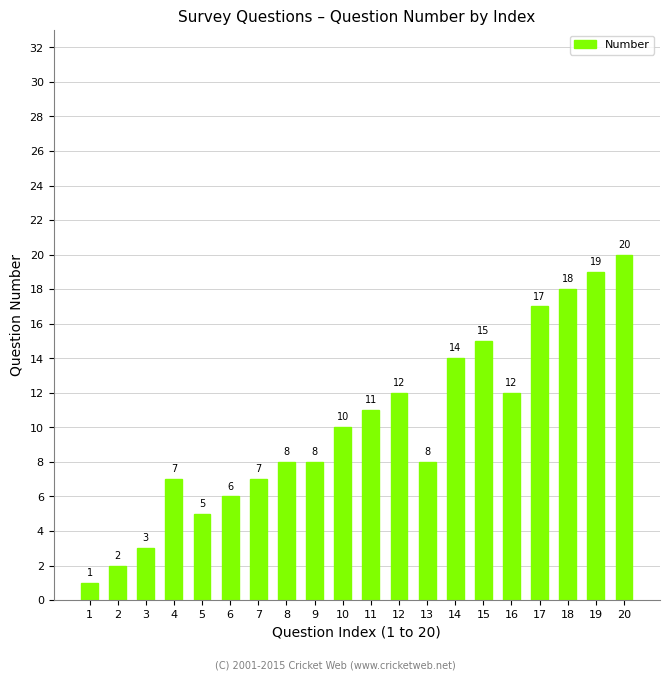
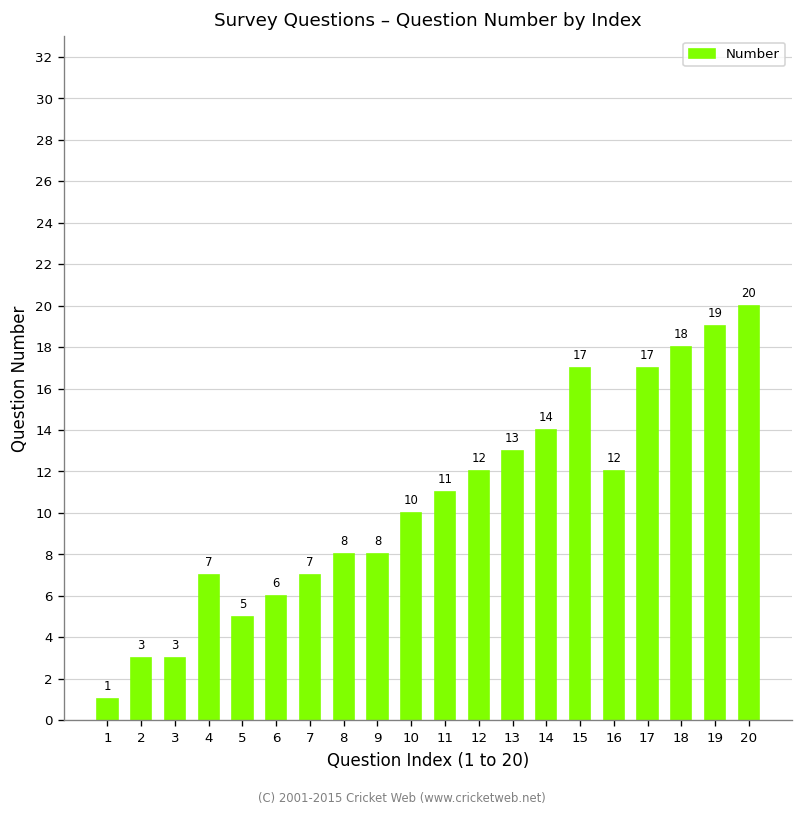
  {
    "1": 1,
-   "2": 2,
+   "2": 3,
    "3": 3,
    "4": 7,
    "5": 5,
    "6": 6,
    "7": 7,
    "8": 8,
    "9": 8,
    "10": 10,
    "11": 11,
    "12": 12,
-   "13": 8,
+   "13": 13,
    "14": 14,
-   "15": 15,
+   "15": 17,
    "16": 12,
    "17": 17,
    "18": 18,
    "19": 19,
    "20": 20
  }
